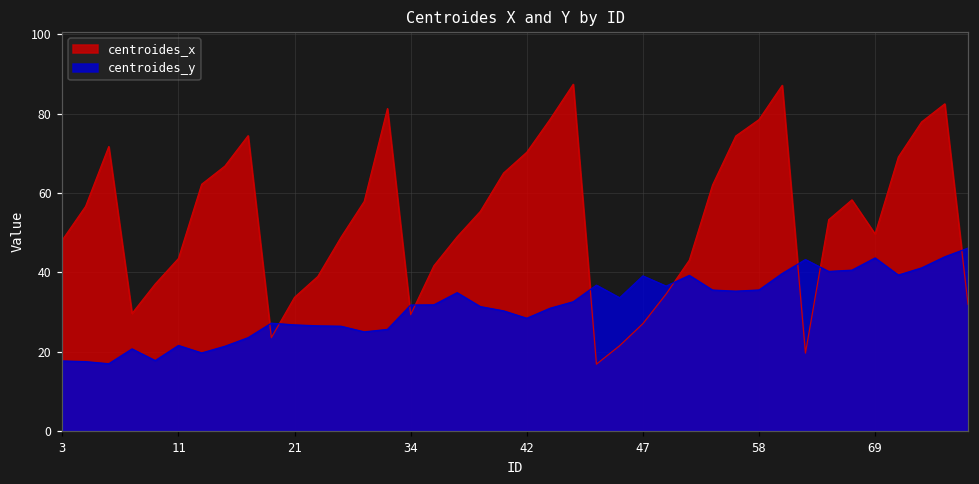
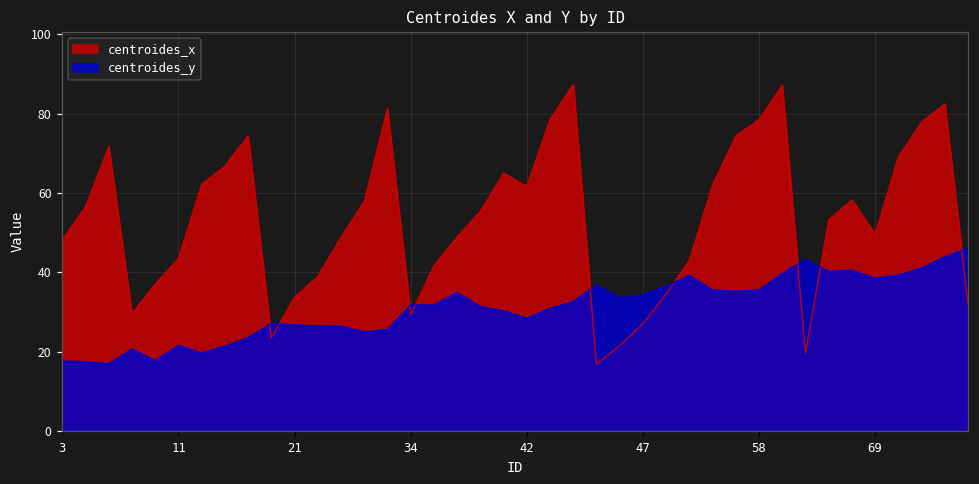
  {
    "centroides_x": {
-     "42": 70,
+     "42": 62,
      "47": 27,
      "58": 78,
      "69": 50
    },
    "centroides_y": {
      "42": 28,
-     "47": 39,
+     "47": 34,
      "58": 36,
-     "69": 44
+     "69": 39
    }
  }
